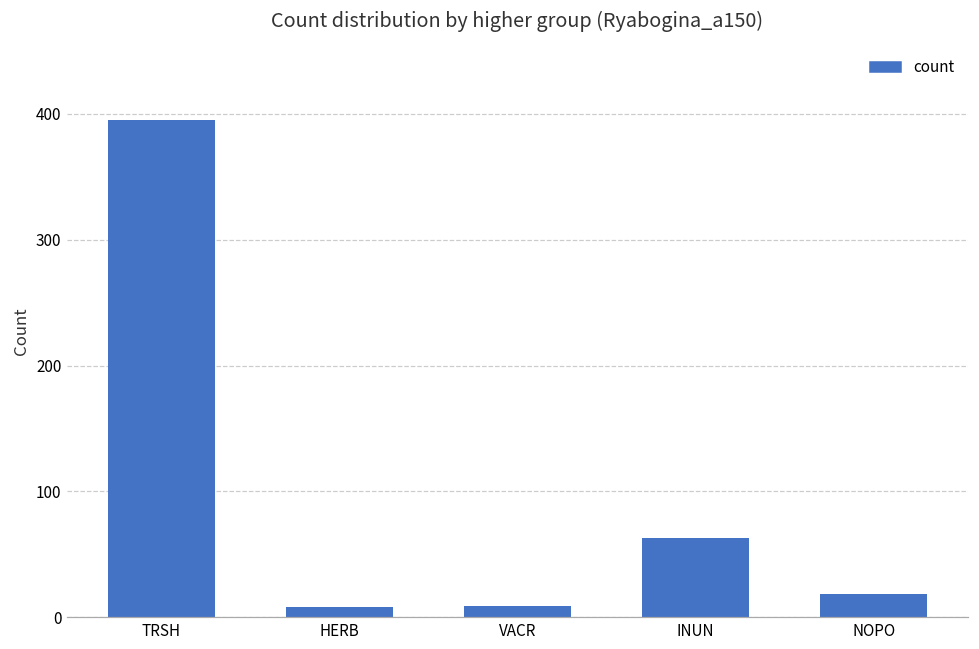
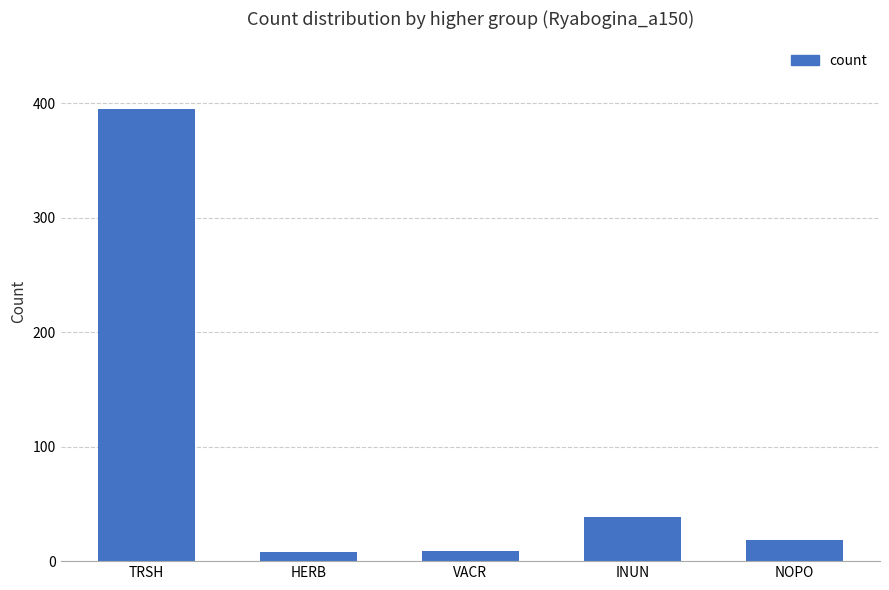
  {
    "TRSH": 395,
    "HERB": 8,
    "VACR": 9,
-   "INUN": 63,
+   "INUN": 38,
    "NOPO": 19
  }
